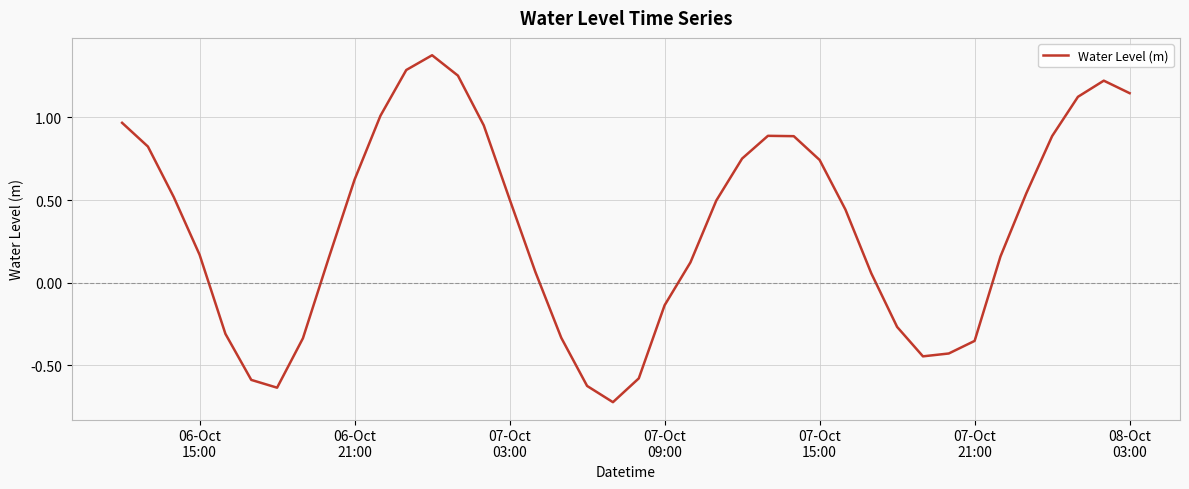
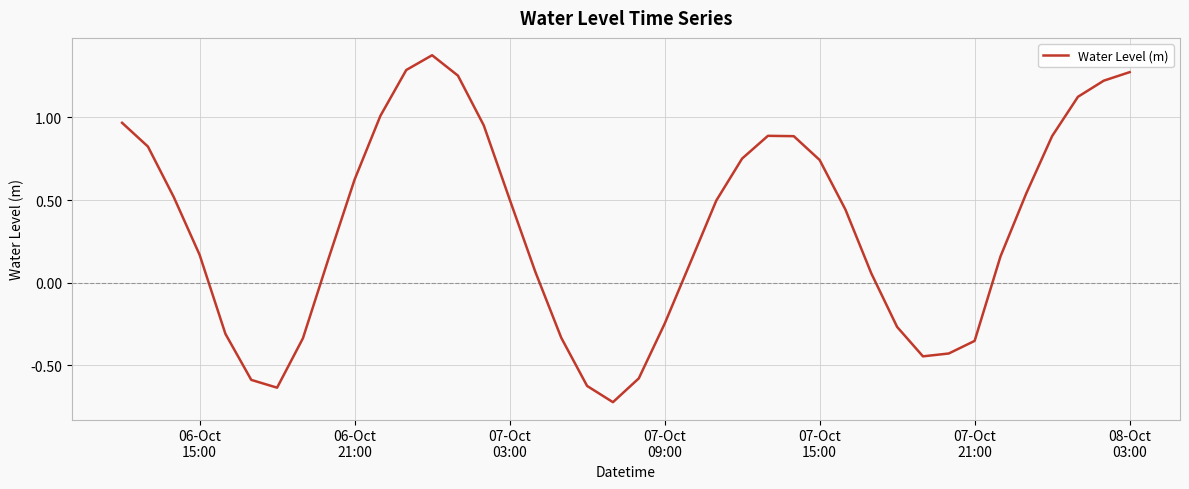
  {
    "06-Oct 15:00": 0.17,
    "06-Oct 21:00": 0.62,
    "07-Oct 03:00": 0.50,
-   "07-Oct 09:00": -0.14,
+   "07-Oct 09:00": -0.25,
    "07-Oct 15:00": 0.74,
    "07-Oct 21:00": -0.35,
-   "08-Oct 03:00": 1.15
+   "08-Oct 03:00": 1.27
  }
